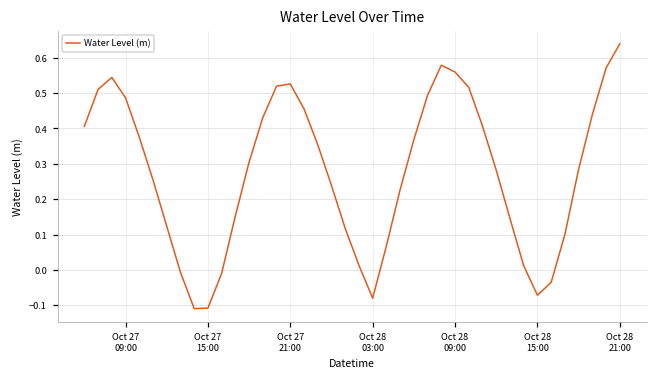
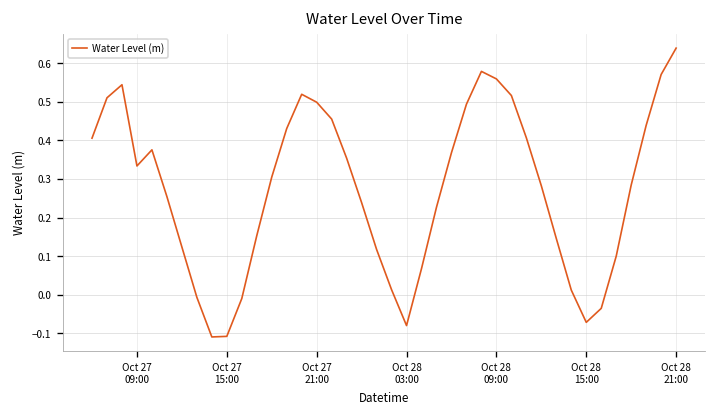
  {
-   "Oct 27 09:00": 0.49,
+   "Oct 27 09:00": 0.33,
    "Oct 27 15:00": -0.11,
-   "Oct 27 21:00": 0.53,
+   "Oct 27 21:00": 0.50,
    "Oct 28 03:00": -0.08,
    "Oct 28 09:00": 0.56,
    "Oct 28 15:00": -0.07,
    "Oct 28 21:00": 0.64
  }
